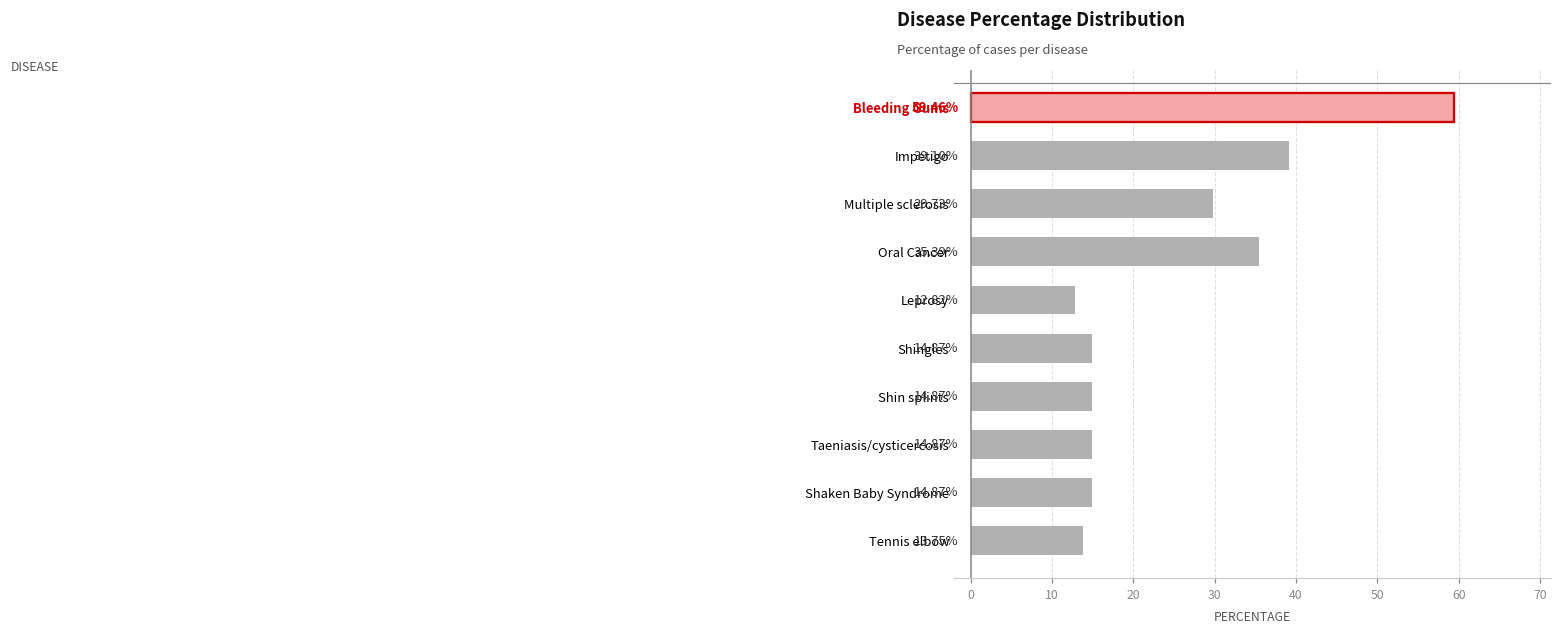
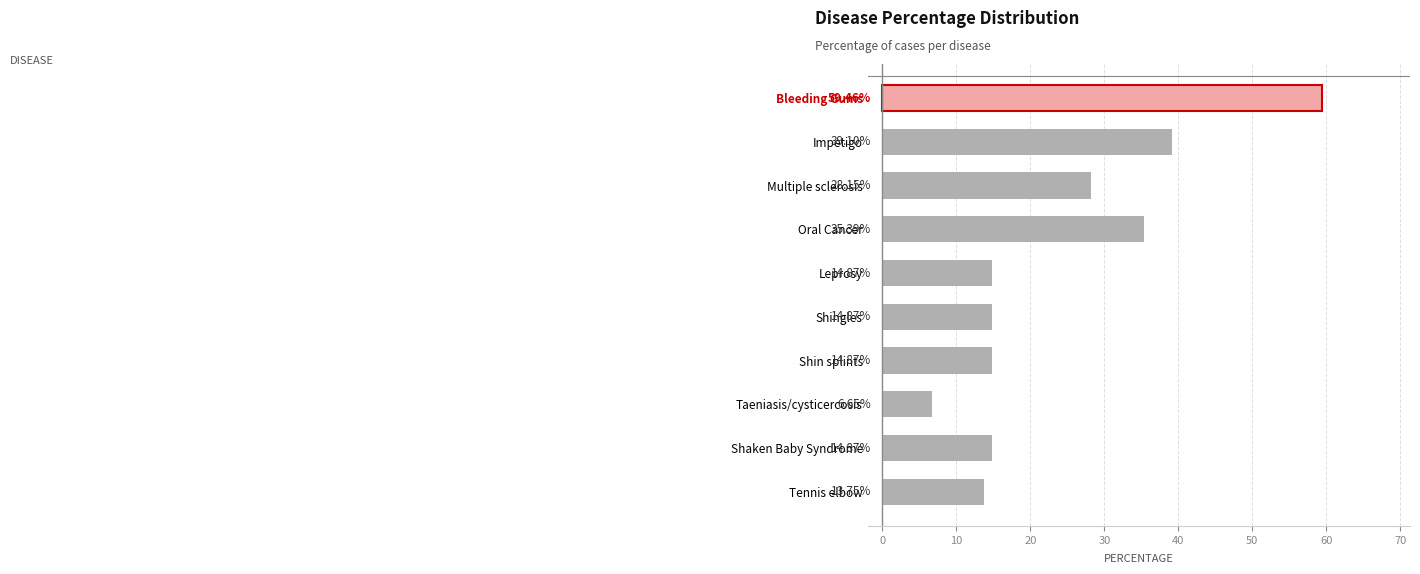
  {
-   "Multiple sclerosis": "29.73%",
-   "Leprosy": "12.82%",
-   "Taeniasis/cysticercosis": "14.87%"
+   "Multiple sclerosis": "28.15%",
+   "Leprosy": "14.87%",
+   "Taeniasis/cysticercosis": "6.65%"
  }
